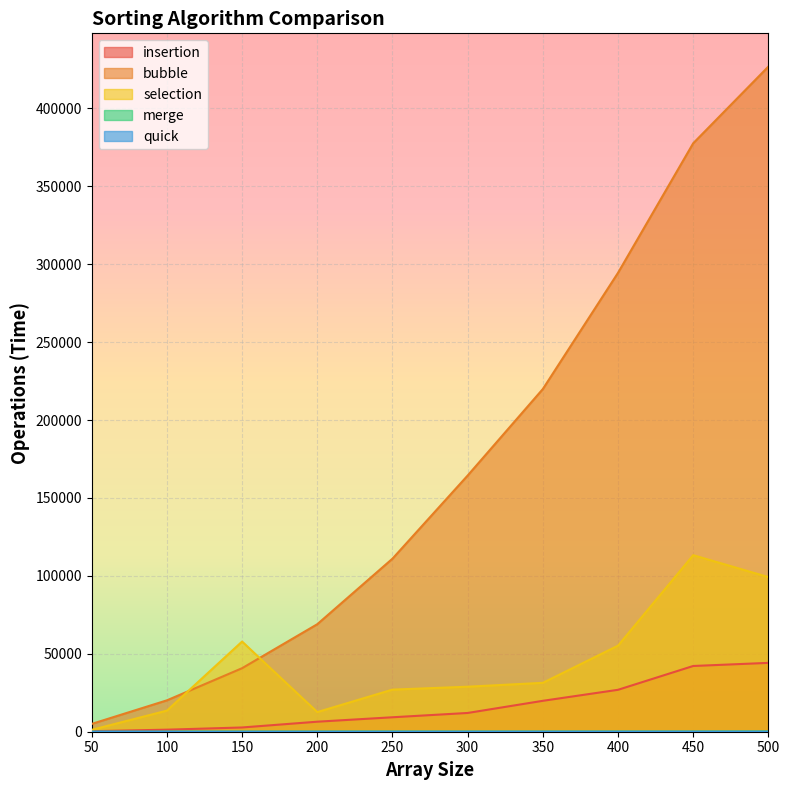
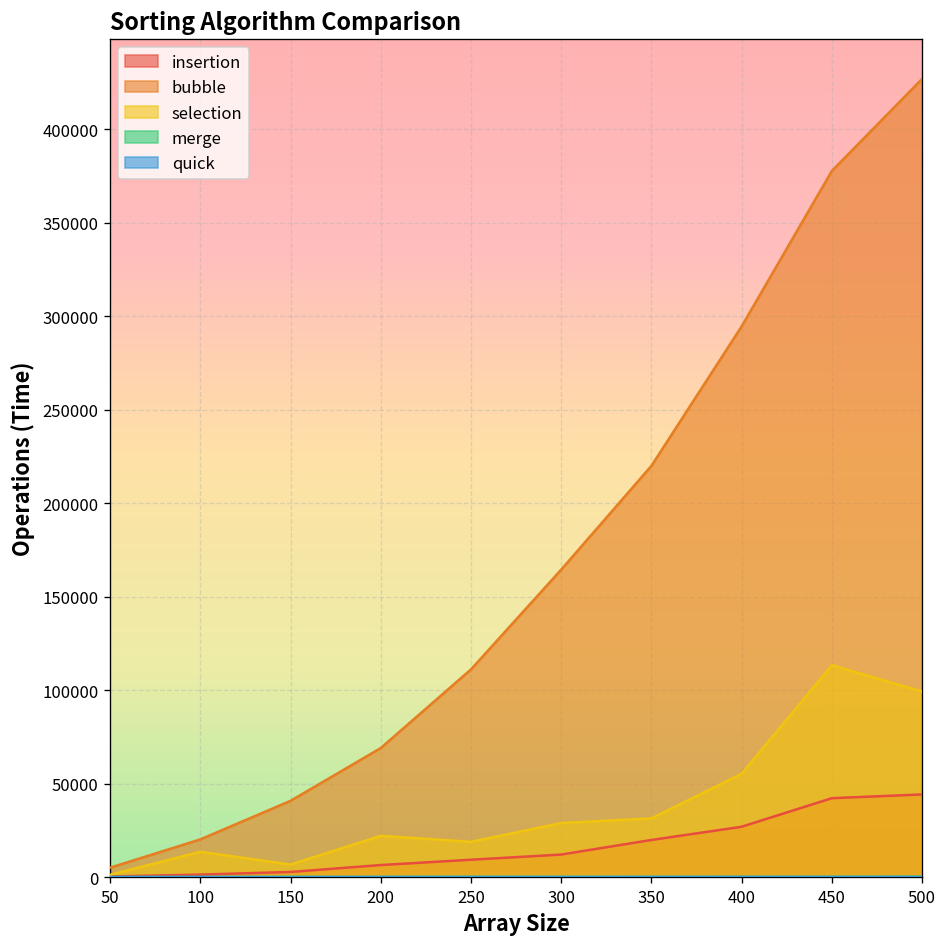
  {
    "selection": {
      "100": 14000,
-     "150": 58000,
-     "200": 13000,
-     "250": 27000,
+     "150": 7000,
+     "200": 22000,
+     "250": 19000,
      "300": 29000,
      "350": 31000,
      "400": 55000,
      "450": 113000,
      "500": 99000
    },
    "quick": {
      "150": 0,
      "200": 0,
      "250": 0,
      "300": 0,
      "350": 0,
      "400": 0,
      "450": 0,
      "500": 0
    }
  }
